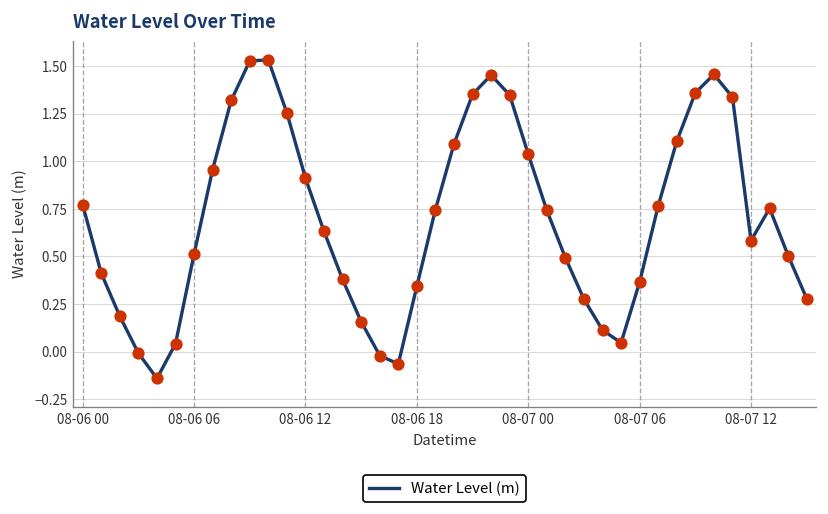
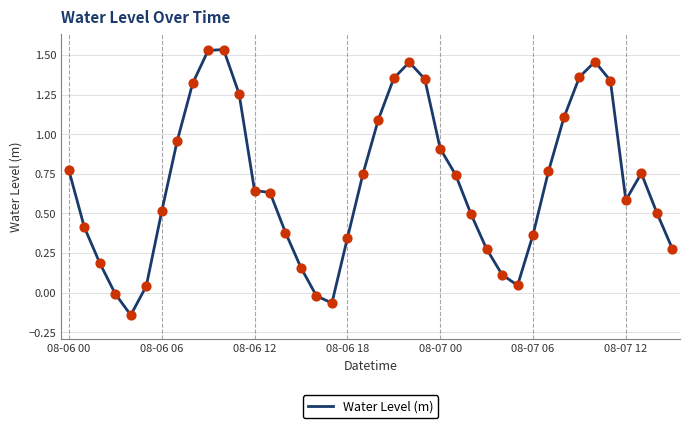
  {
    "08-06 00": 0.77,
    "08-06 06": 0.51,
-   "08-06 12": 0.91,
+   "08-06 12": 0.64,
    "08-06 18": 0.34,
-   "08-07 00": 1.04,
+   "08-07 00": 0.91,
    "08-07 06": 0.37,
    "08-07 12": 0.58
  }
